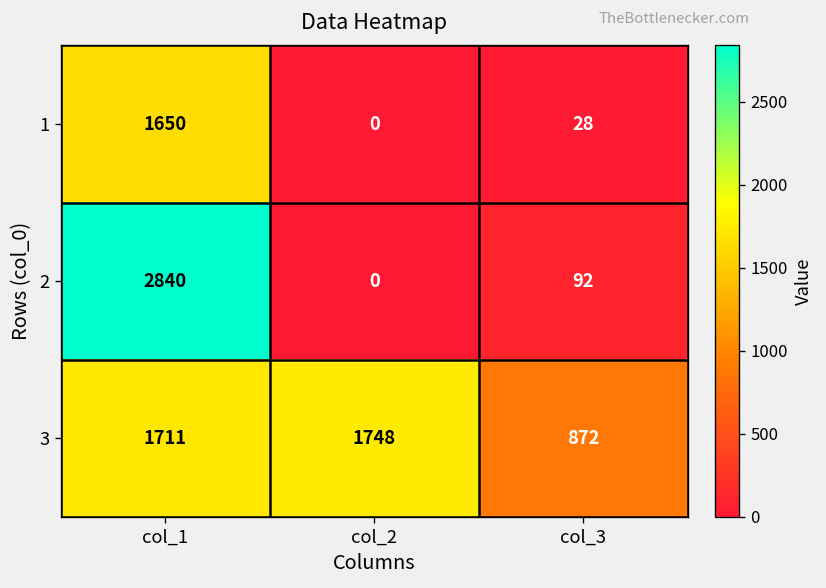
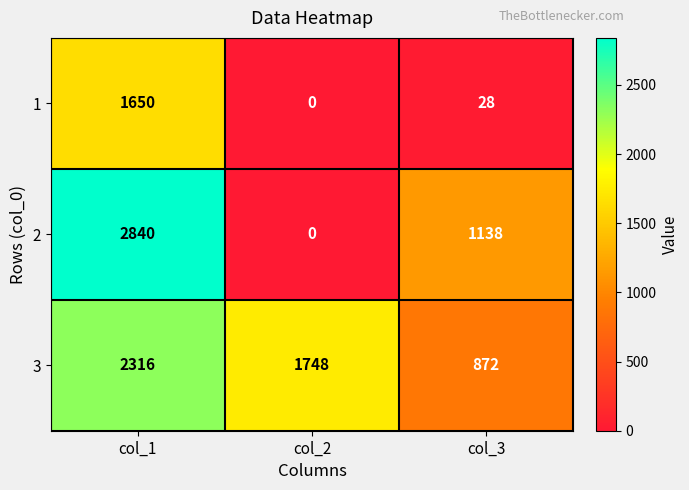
  {
    "1": {
      "col_1": 1650,
      "col_2": 0,
      "col_3": 28
    },
    "2": {
      "col_1": 2840,
      "col_2": 0,
-     "col_3": 92
+     "col_3": 1138
    },
    "3": {
-     "col_1": 1711,
+     "col_1": 2316,
      "col_2": 1748,
      "col_3": 872
    }
  }
